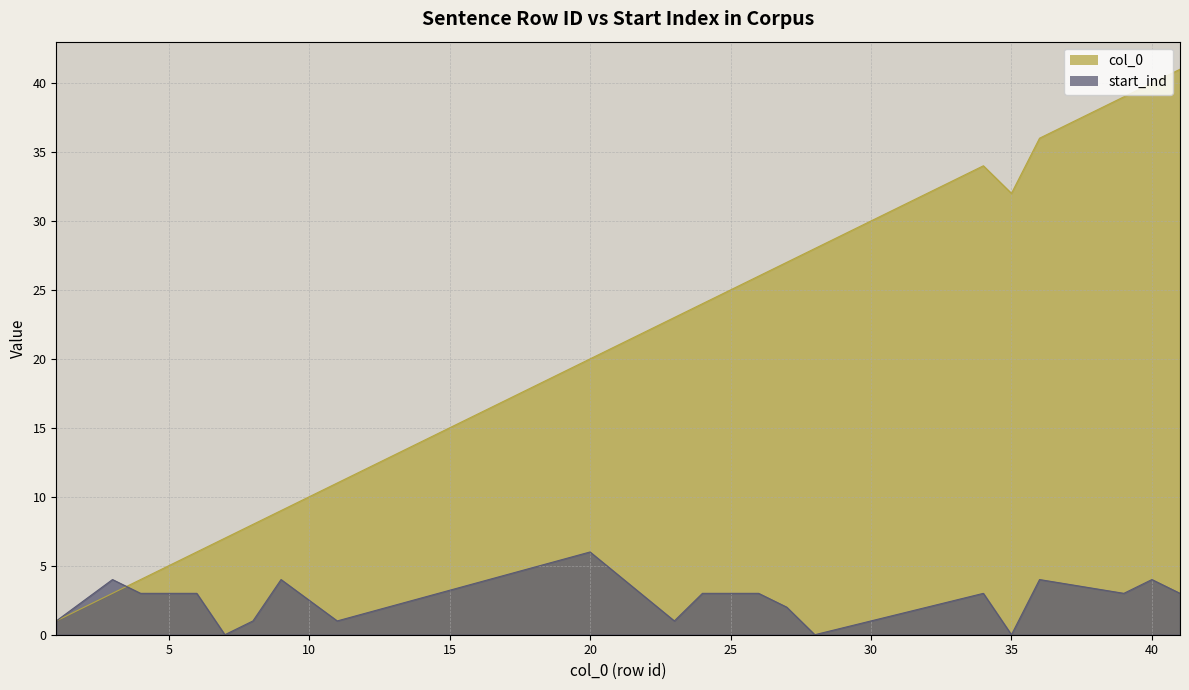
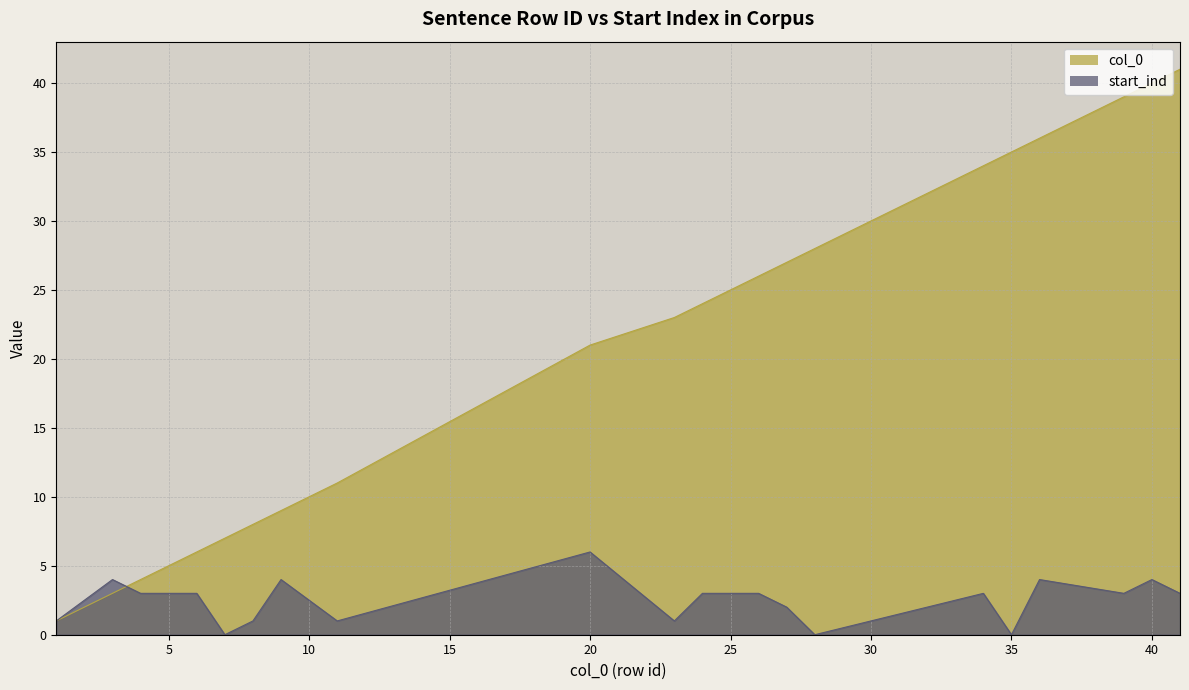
  {
    "col_0": {
-     "20": 20,
-     "35": 32
+     "20": 21,
+     "35": 35
    },
    "start_ind": {
      "20": 6,
      "35": 0,
      "40": 4
    }
  }
